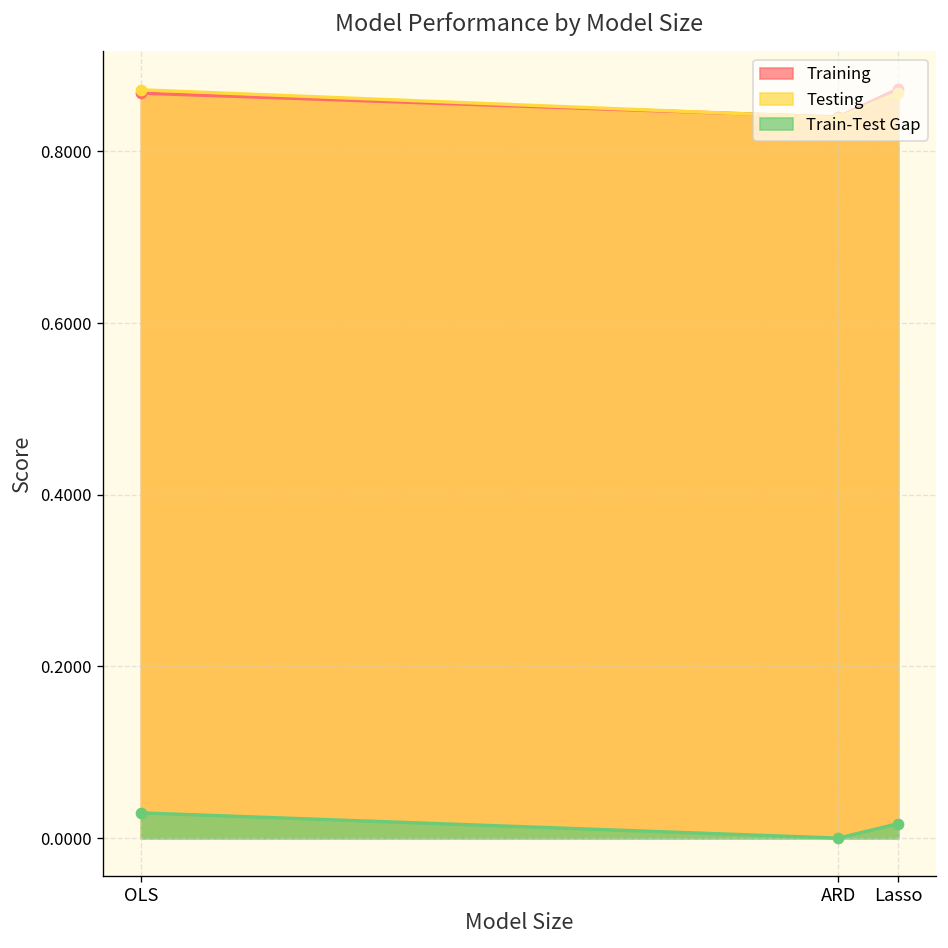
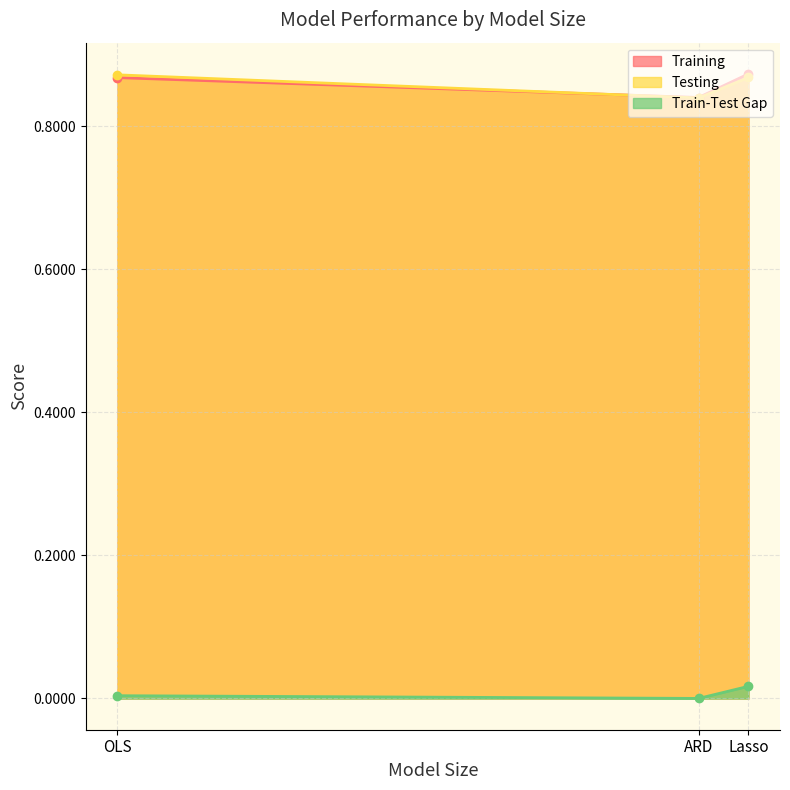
  {
    "Training": {
      "OLS": 0.87
    },
    "Testing": {
      "OLS": 0.87
    },
    "Train-Test Gap": {
-     "OLS": 0.03,
+     "OLS": 0.00,
      "ARD": 0.00,
      "Lasso": 0.02
    }
  }
